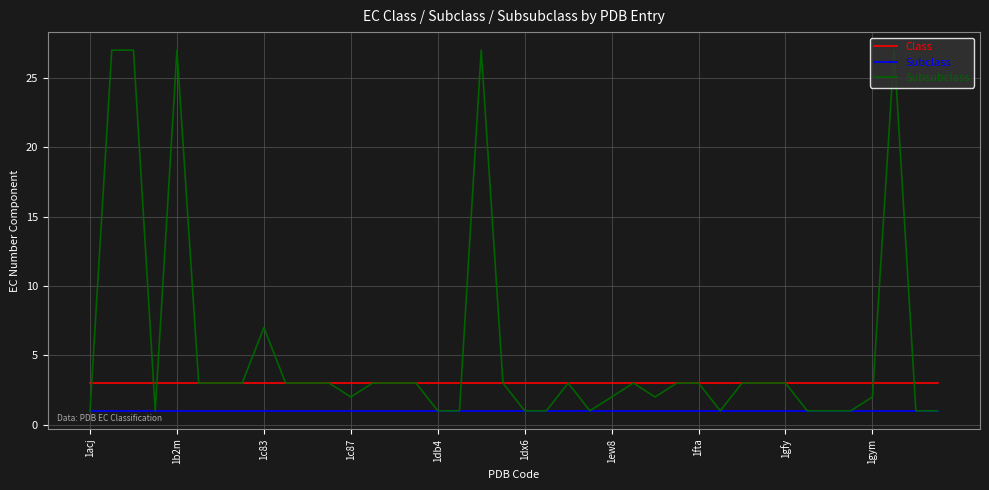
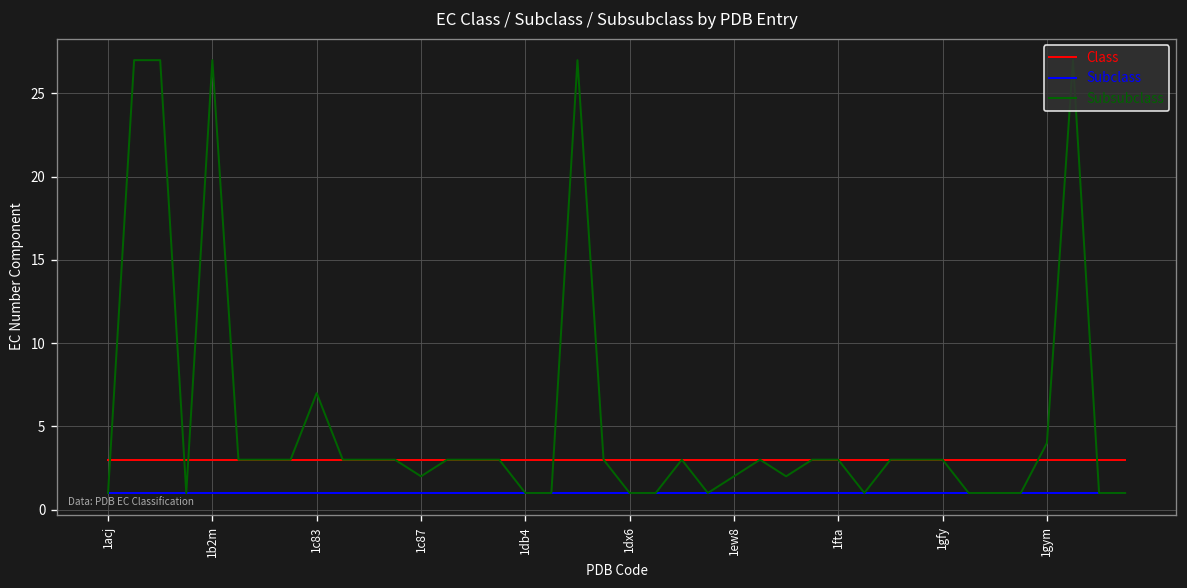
  {
    "Class": {
      "1acj": 3,
      "1b2m": 3,
      "1c83": 3,
      "1c87": 3,
      "1db4": 3,
      "1dx6": 3,
      "1ew8": 3,
      "1gym": 3
    },
    "Subclass": {
      "1b2m": 1,
      "1c83": 1,
      "1c87": 1,
      "1ew8": 1,
      "1fta": 1,
      "1gfy": 1,
      "1gym": 1
    },
    "Subsubclass": {
      "1b2m": 27,
      "1c83": 7,
      "1c87": 2,
      "1ew8": 2,
-     "1gym": 2
+     "1gym": 4
    }
  }
